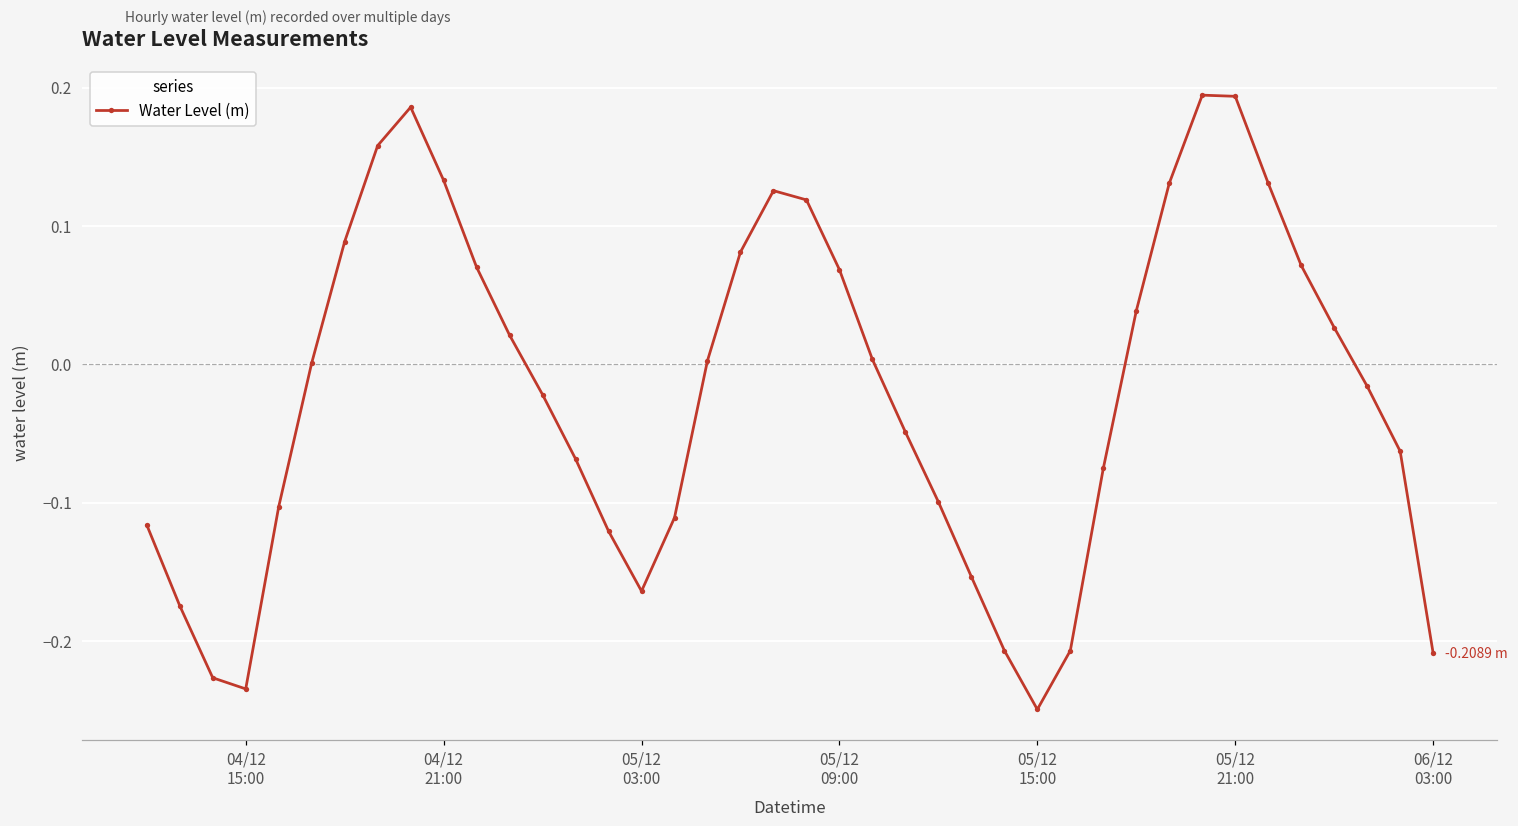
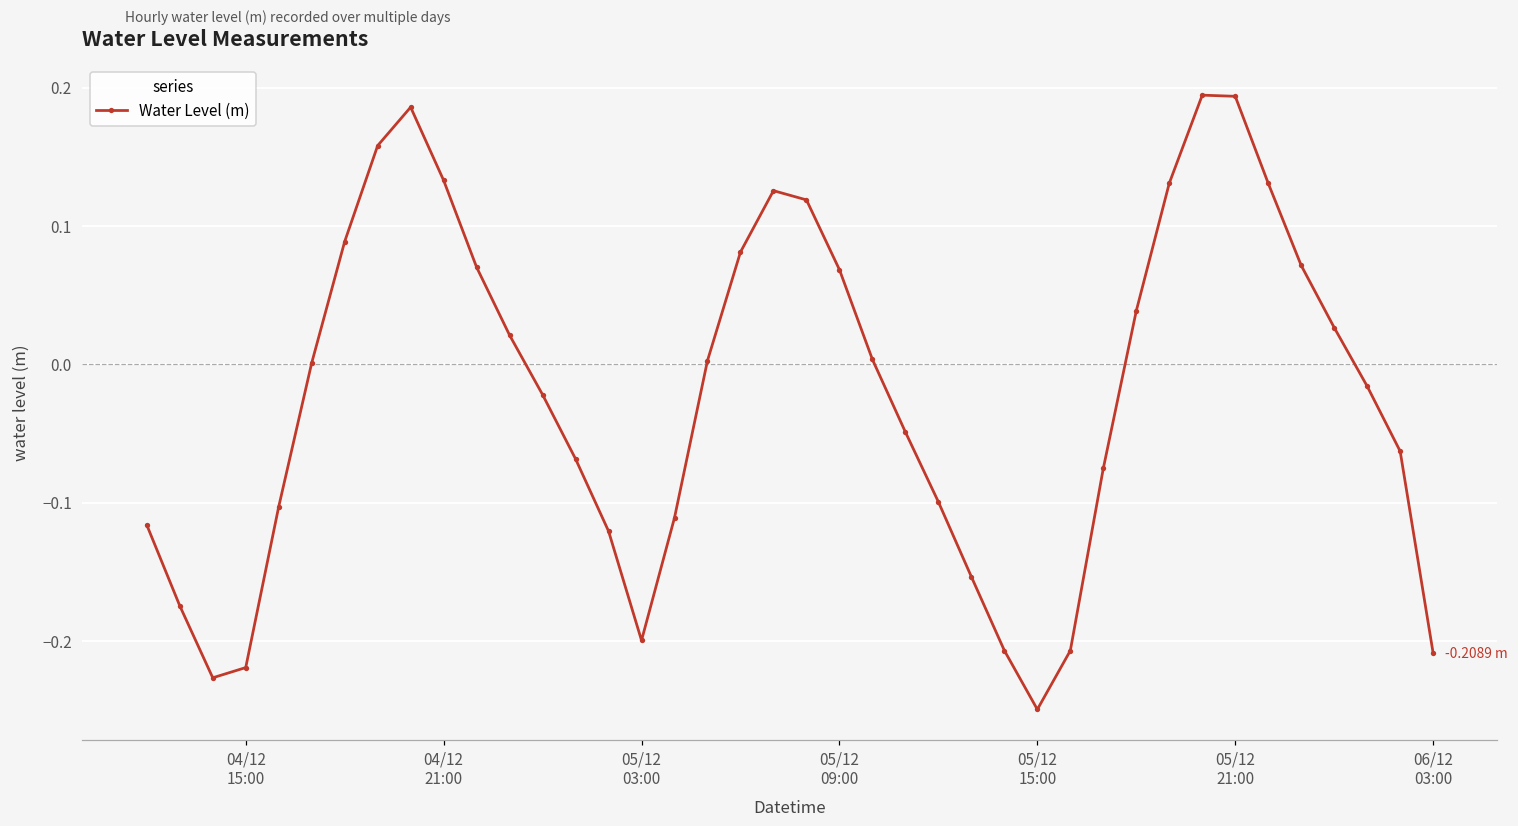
  {
-   "04/12 15:00": -0.235,
+   "04/12 15:00": -0.219,
    "04/12 21:00": 0.133,
-   "05/12 03:00": -0.164,
+   "05/12 03:00": -0.200,
    "05/12 09:00": 0.068,
    "05/12 15:00": -0.250,
    "05/12 21:00": 0.194
  }
